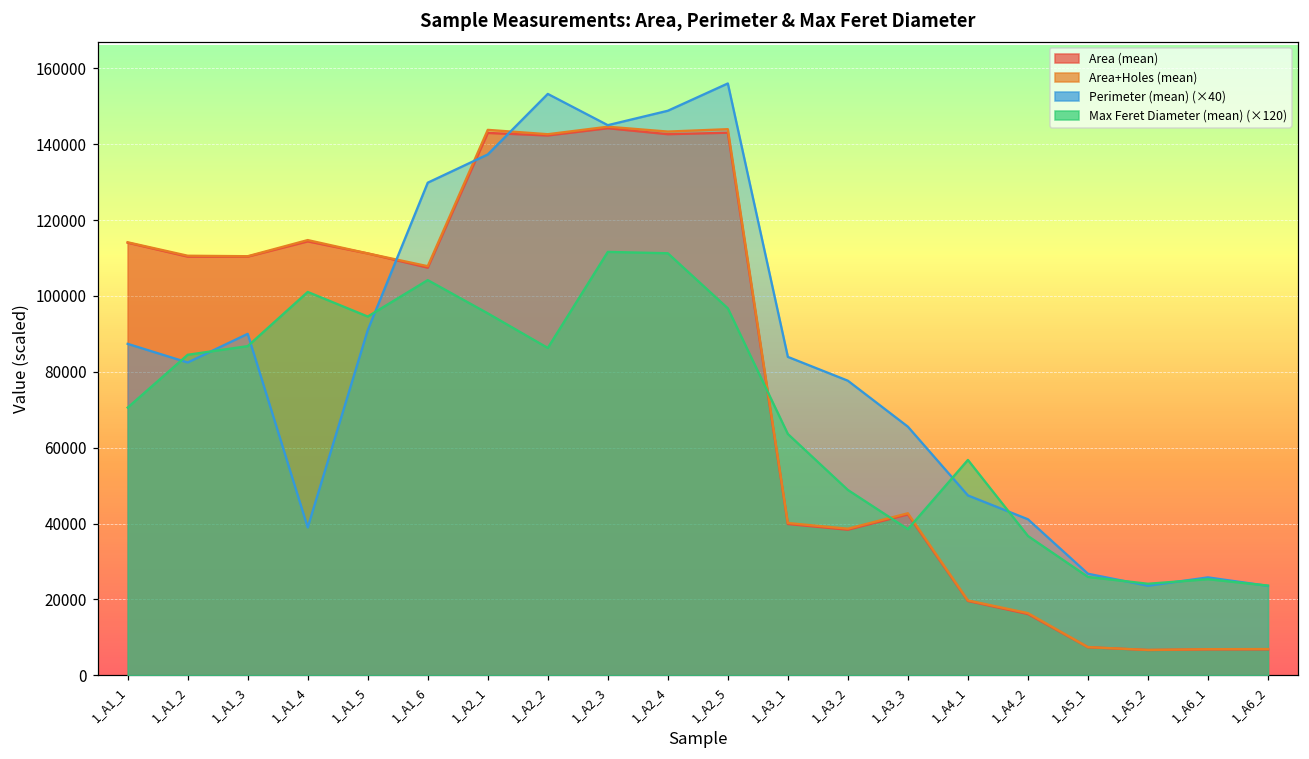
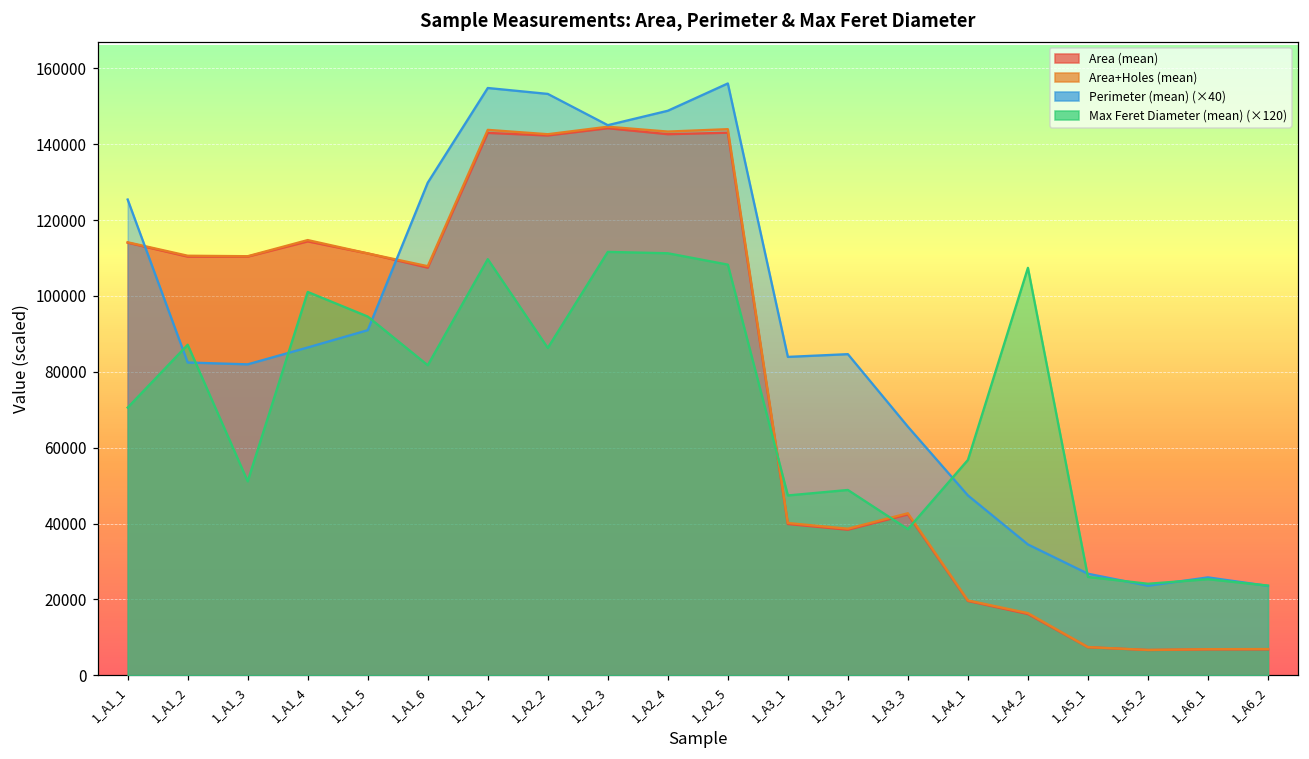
  {
    "Perimeter (mean) (×40)": {
-     "1_A1_1": 87000,
+     "1_A1_1": 125000,
      "1_A1_2": 82000,
-     "1_A1_3": 90000,
-     "1_A1_4": 39000,
+     "1_A1_3": 82000,
+     "1_A1_4": 86000,
      "1_A1_5": 91000,
      "1_A1_6": 130000,
-     "1_A2_1": 137000,
+     "1_A2_1": 155000,
      "1_A2_2": 153000,
      "1_A2_4": 149000,
      "1_A2_5": 156000,
      "1_A3_1": 84000,
-     "1_A3_2": 78000,
+     "1_A3_2": 85000,
      "1_A3_3": 66000,
      "1_A4_1": 47000,
-     "1_A4_2": 41000,
+     "1_A4_2": 34000,
      "1_A5_1": 27000
    },
    "Max Feret Diameter (mean) (×120)": {
      "1_A1_1": 71000,
-     "1_A1_2": 84000,
-     "1_A1_3": 87000,
+     "1_A1_2": 87000,
+     "1_A1_3": 51000,
      "1_A1_4": 101000,
      "1_A1_5": 95000,
-     "1_A1_6": 104000,
-     "1_A2_1": 95000,
+     "1_A1_6": 82000,
+     "1_A2_1": 110000,
      "1_A2_2": 86000,
      "1_A2_3": 112000,
      "1_A2_4": 111000,
-     "1_A2_5": 97000,
-     "1_A3_1": 64000,
+     "1_A2_5": 108000,
+     "1_A3_1": 47000,
      "1_A3_2": 49000,
      "1_A3_3": 39000,
      "1_A4_1": 57000,
-     "1_A4_2": 37000,
+     "1_A4_2": 107000,
      "1_A5_1": 26000
    }
  }
